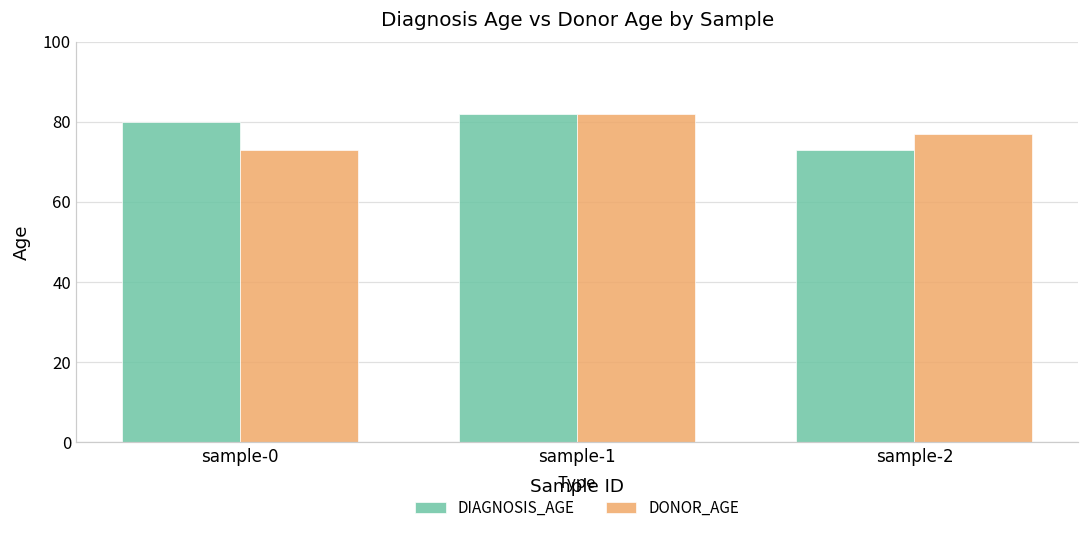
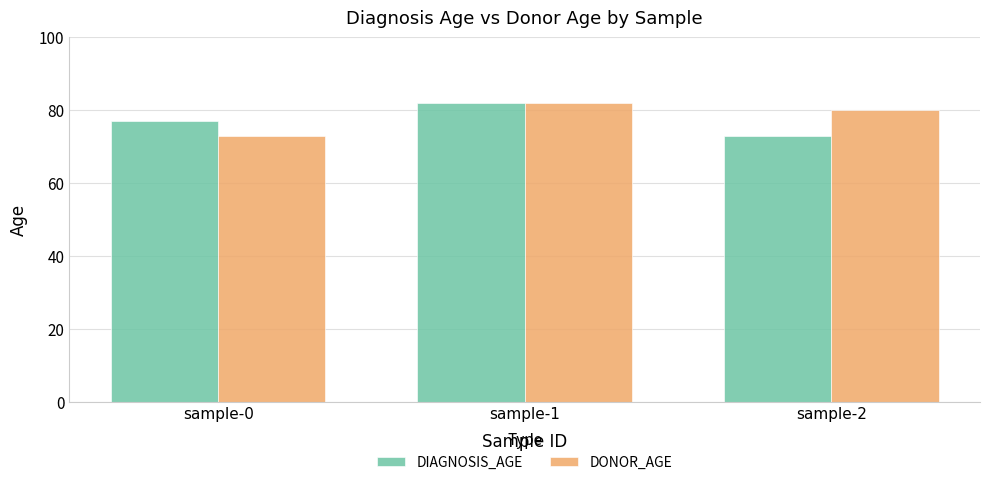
  {
    "DIAGNOSIS_AGE": {
-     "sample-0": 80,
+     "sample-0": 77,
      "sample-1": 82,
      "sample-2": 73
    },
    "DONOR_AGE": {
      "sample-0": 73,
      "sample-1": 82,
-     "sample-2": 77
+     "sample-2": 80
    }
  }
